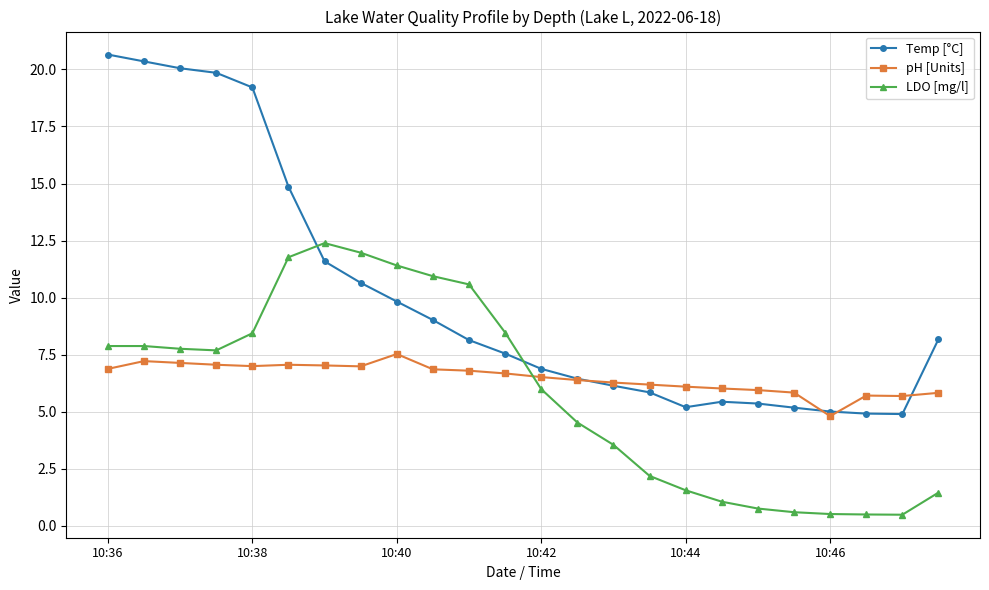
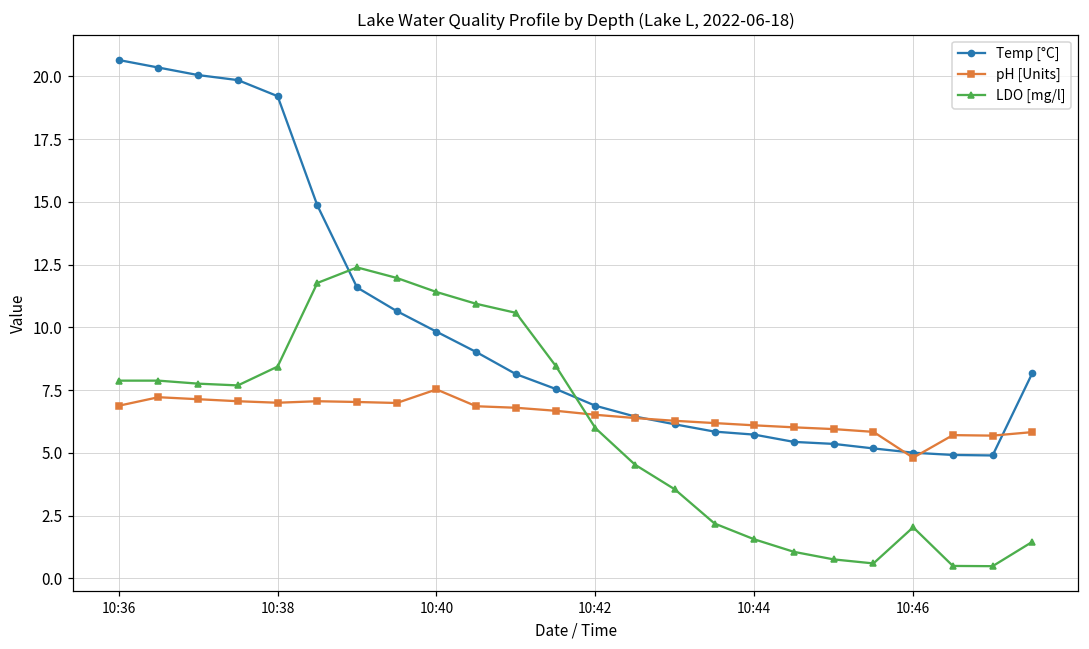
  {
    "Temp [°C]": {
      "10:36": 20.7,
      "10:38": 19.2,
      "10:40": 9.8,
      "10:42": 6.9,
-     "10:44": 5.2,
+     "10:44": 5.7,
      "10:46": 5.0
    },
    "pH [Units]": {
      "10:36": 6.9,
      "10:38": 7.0,
      "10:40": 7.5,
      "10:42": 6.5,
      "10:44": 6.1,
      "10:46": 4.8
    },
    "LDO [mg/l]": {
      "10:36": 7.9,
      "10:38": 8.4,
      "10:40": 11.4,
      "10:42": 6.0,
      "10:44": 1.6,
-     "10:46": 0.5
+     "10:46": 2.0
    }
  }
